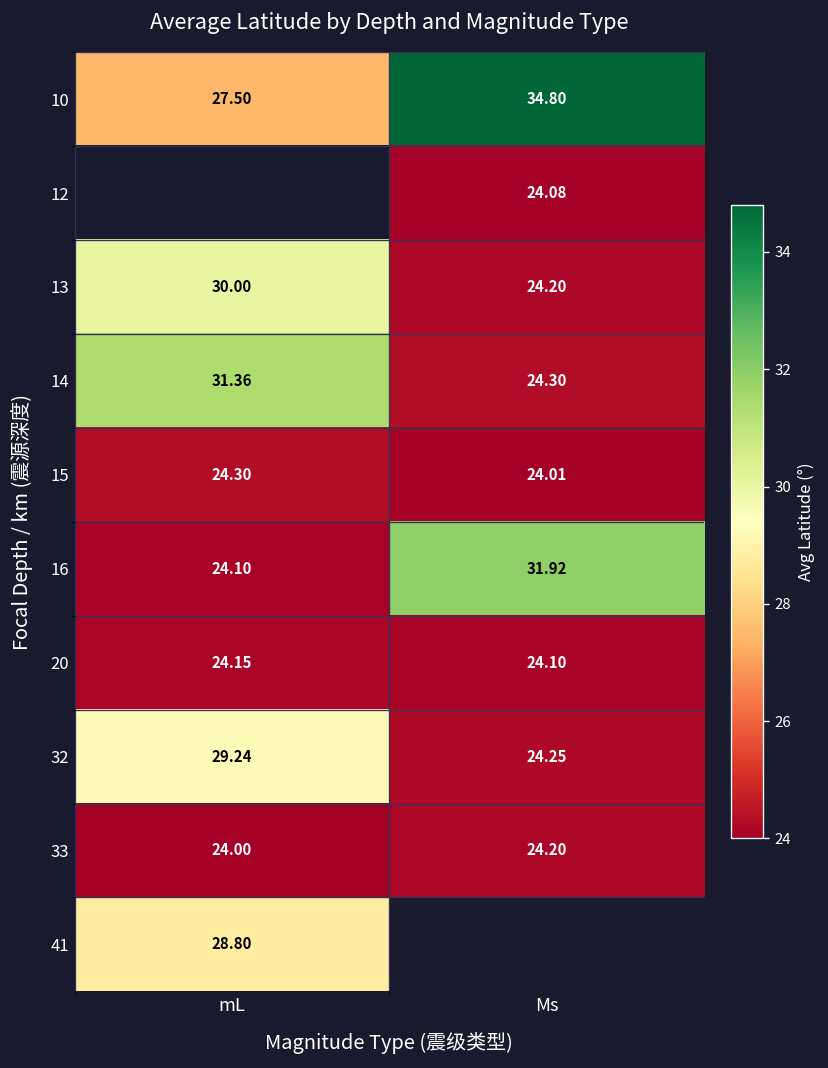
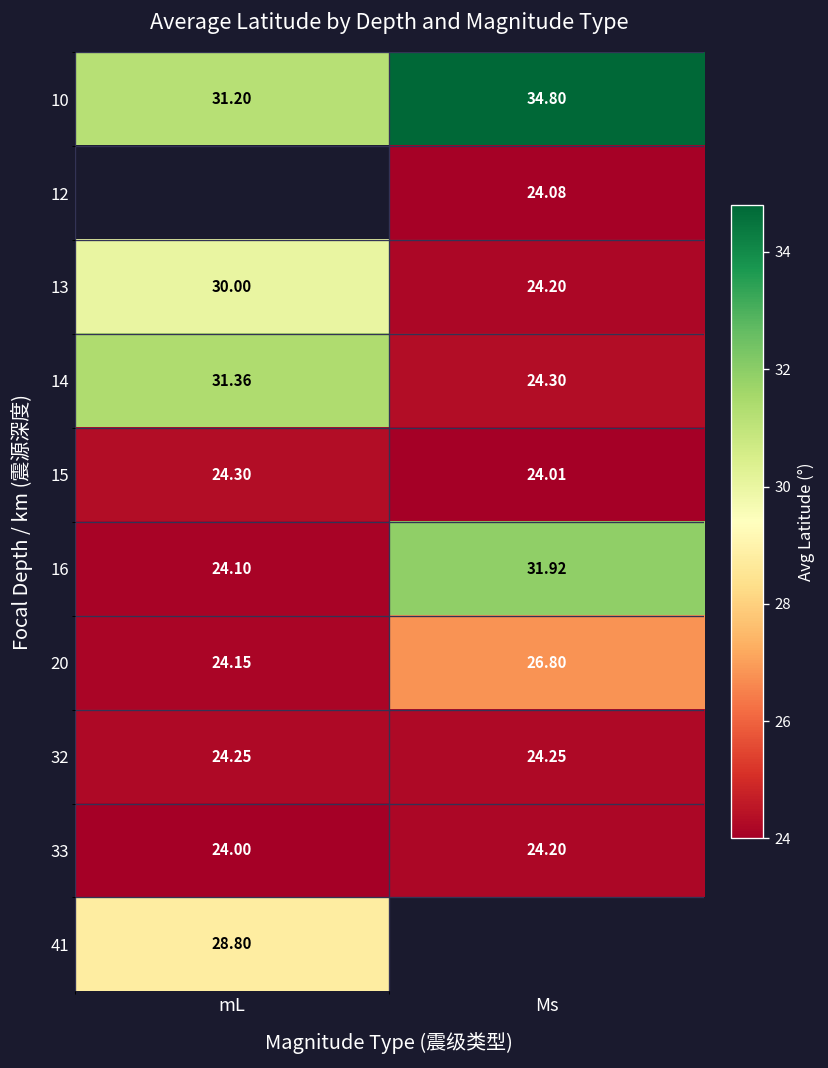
  {
    "10": {
-     "mL": 27.50,
+     "mL": 31.20,
      "Ms": 34.80
    },
    "12": {
      "Ms": 24.08
    },
    "13": {
      "mL": 30.00,
      "Ms": 24.20
    },
    "14": {
      "mL": 31.36,
      "Ms": 24.30
    },
    "15": {
      "mL": 24.30,
      "Ms": 24.01
    },
    "16": {
      "mL": 24.10,
      "Ms": 31.92
    },
    "20": {
      "mL": 24.15,
-     "Ms": 24.10
+     "Ms": 26.80
    },
    "32": {
-     "mL": 29.24,
+     "mL": 24.25,
      "Ms": 24.25
    },
    "33": {
      "mL": 24.00,
      "Ms": 24.20
    },
    "41": {
      "mL": 28.80
    }
  }
